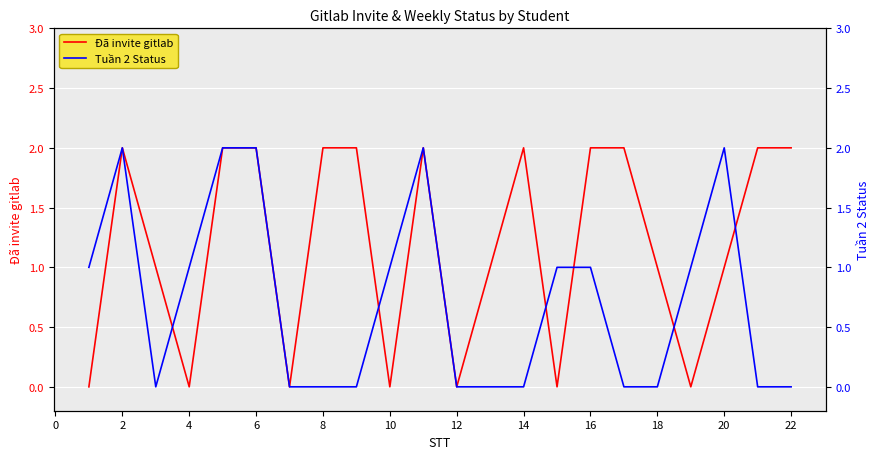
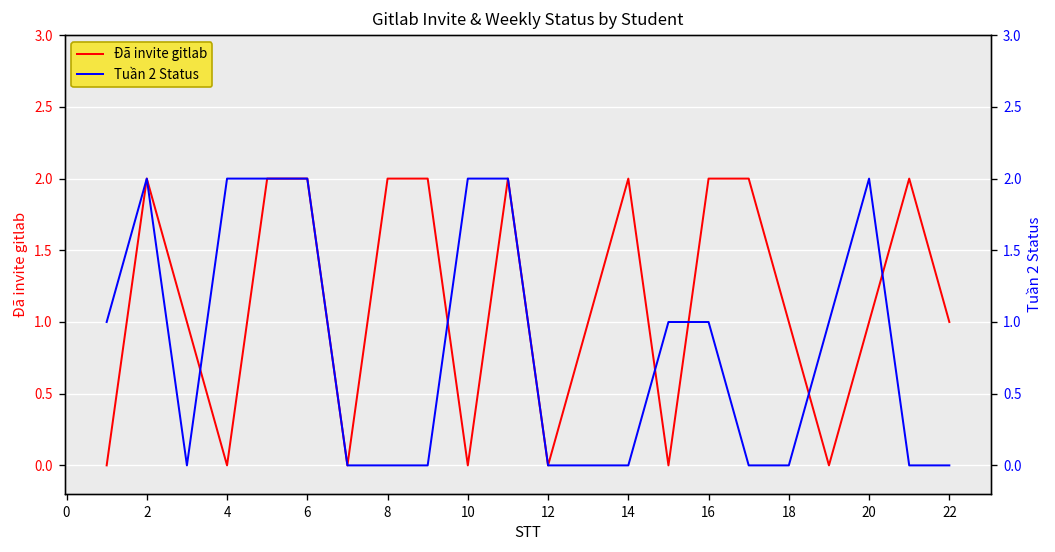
  {
    "Đã invite gitlab": {
      "2": 2,
      "4": 0,
      "6": 2,
      "8": 2,
      "10": 0,
      "12": 0,
      "14": 2,
      "16": 2,
      "18": 1,
      "20": 1,
-     "22": 2
+     "22": 1
    },
    "Tuần 2 Status": {
      "2": 2,
-     "4": 1,
+     "4": 2,
      "6": 2,
      "8": 0,
-     "10": 1,
+     "10": 2,
      "12": 0,
      "14": 0,
      "16": 1,
      "18": 0,
      "20": 2,
      "22": 0
    }
  }
